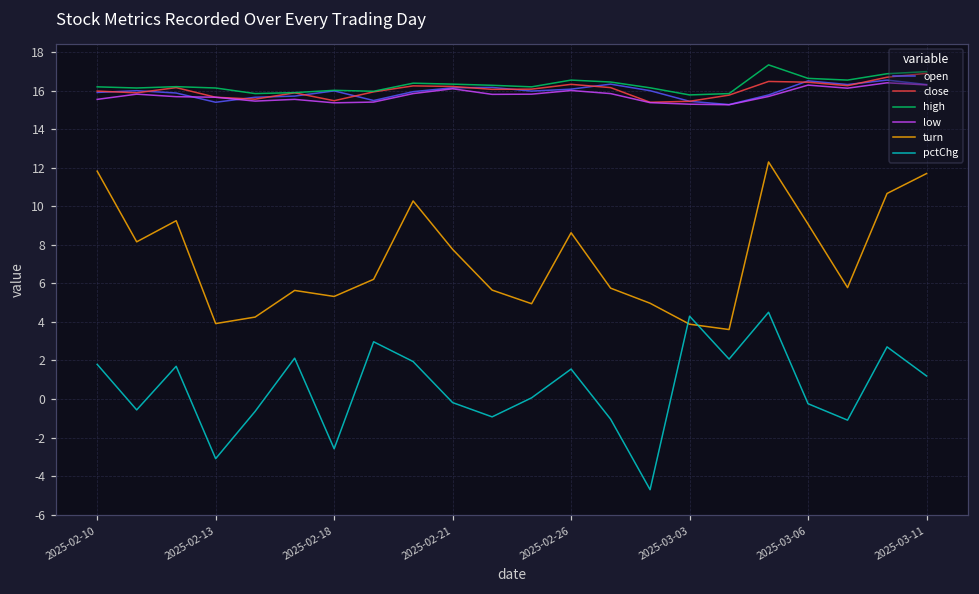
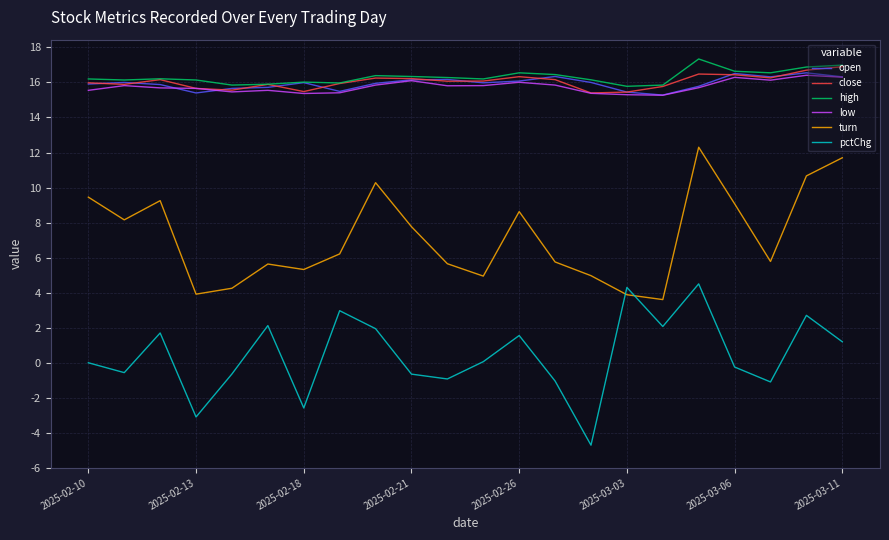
  {
    "open": {
      "2025-02-13": 15.4
    },
    "close": {
      "2025-02-26": 16.3
    },
    "high": {
      "2025-02-10": 16.2,
      "2025-02-13": 16.1,
      "2025-02-26": 16.6,
      "2025-03-03": 15.8
    },
    "low": {
      "2025-02-10": 15.6,
      "2025-03-03": 15.3,
      "2025-03-06": 16.3
    },
    "turn": {
-     "2025-02-10": 11.8,
+     "2025-02-10": 9.5,
      "2025-02-13": 3.9,
      "2025-02-18": 5.3,
      "2025-02-21": 7.8,
      "2025-02-26": 8.6,
      "2025-03-03": 3.9,
      "2025-03-06": 9.1,
      "2025-03-11": 11.7
    },
    "pctChg": {
-     "2025-02-10": 1.8,
+     "2025-02-10": 0.0,
      "2025-02-13": -3.1,
      "2025-02-18": -2.6,
-     "2025-02-21": -0.2,
+     "2025-02-21": -0.6,
      "2025-02-26": 1.6,
      "2025-03-03": 4.3,
      "2025-03-06": -0.2,
      "2025-03-11": 1.2
    }
  }
